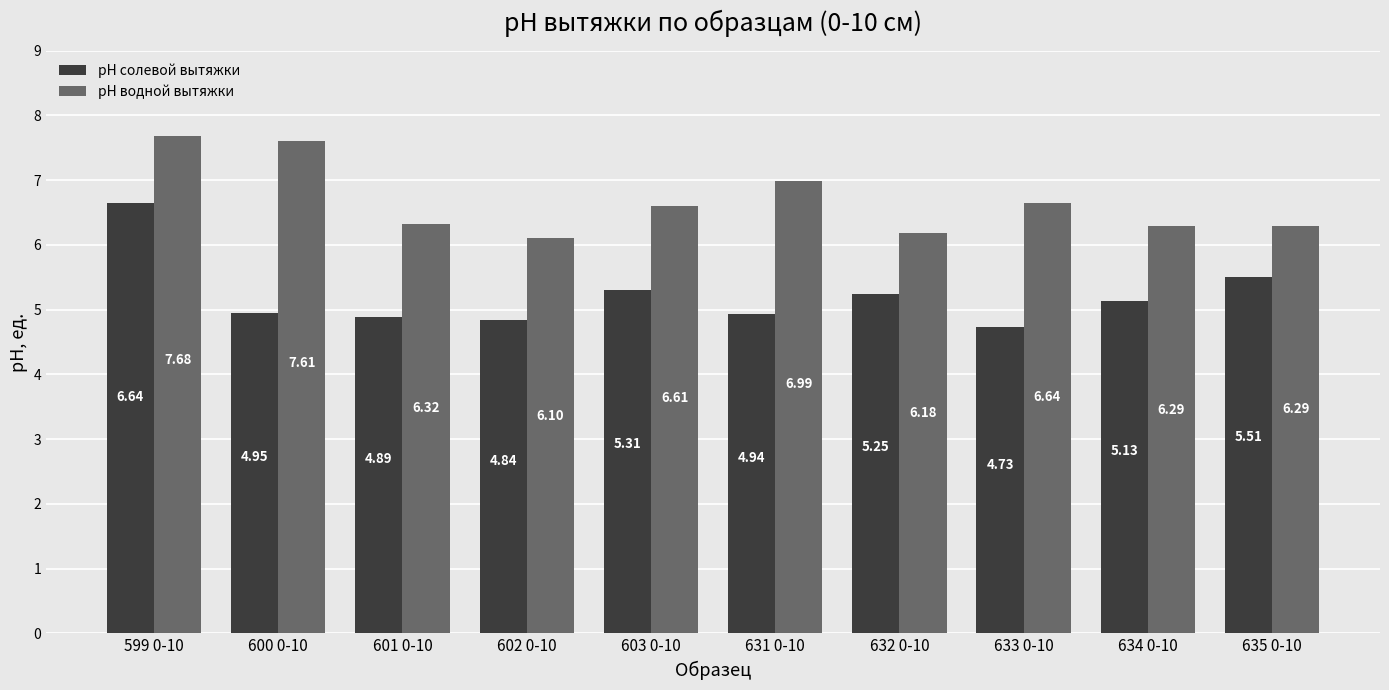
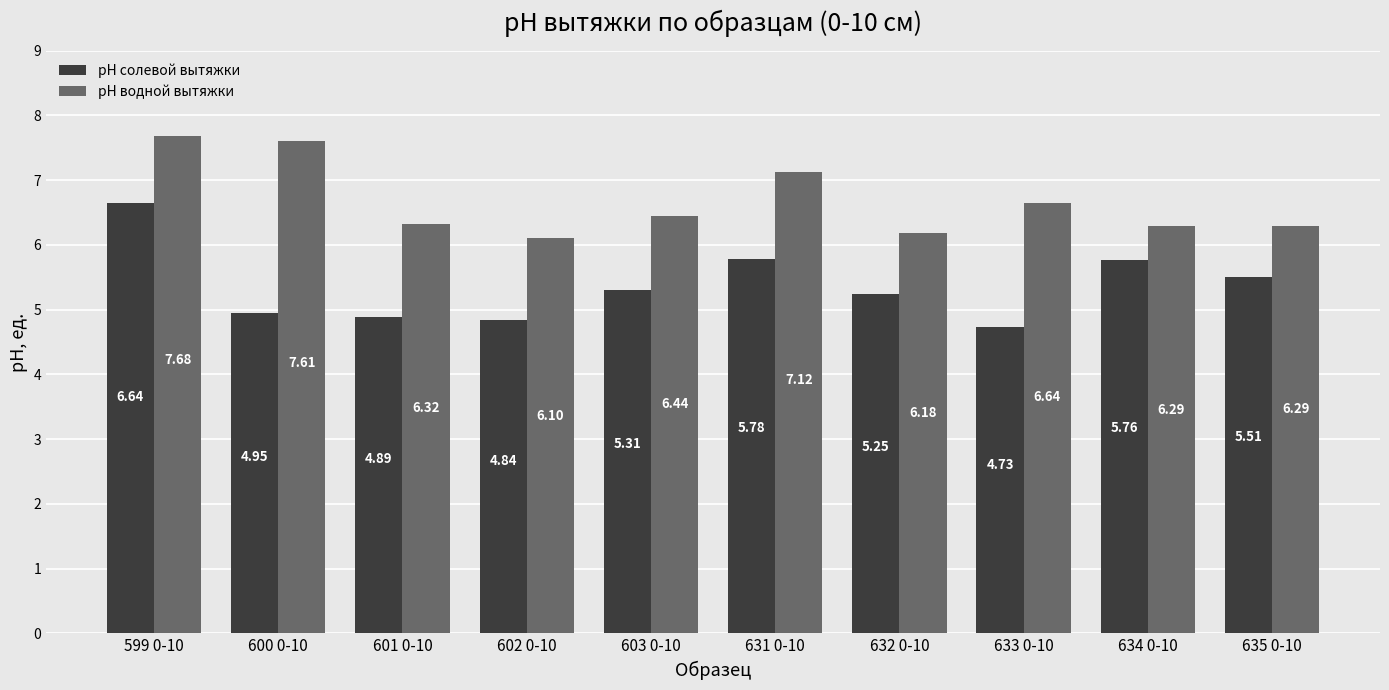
  {
    "рН солевой вытяжки": {
      "599 0-10": 6.64,
      "600 0-10": 4.95,
      "601 0-10": 4.89,
      "602 0-10": 4.84,
      "603 0-10": 5.31,
-     "631 0-10": 4.94,
+     "631 0-10": 5.78,
      "632 0-10": 5.25,
      "633 0-10": 4.73,
-     "634 0-10": 5.13,
+     "634 0-10": 5.76,
      "635 0-10": 5.51
    },
    "рН водной вытяжки": {
      "599 0-10": 7.68,
      "600 0-10": 7.61,
      "601 0-10": 6.32,
      "602 0-10": 6.10,
-     "603 0-10": 6.61,
-     "631 0-10": 6.99,
+     "603 0-10": 6.44,
+     "631 0-10": 7.12,
      "632 0-10": 6.18,
      "633 0-10": 6.64,
      "634 0-10": 6.29,
      "635 0-10": 6.29
    }
  }
